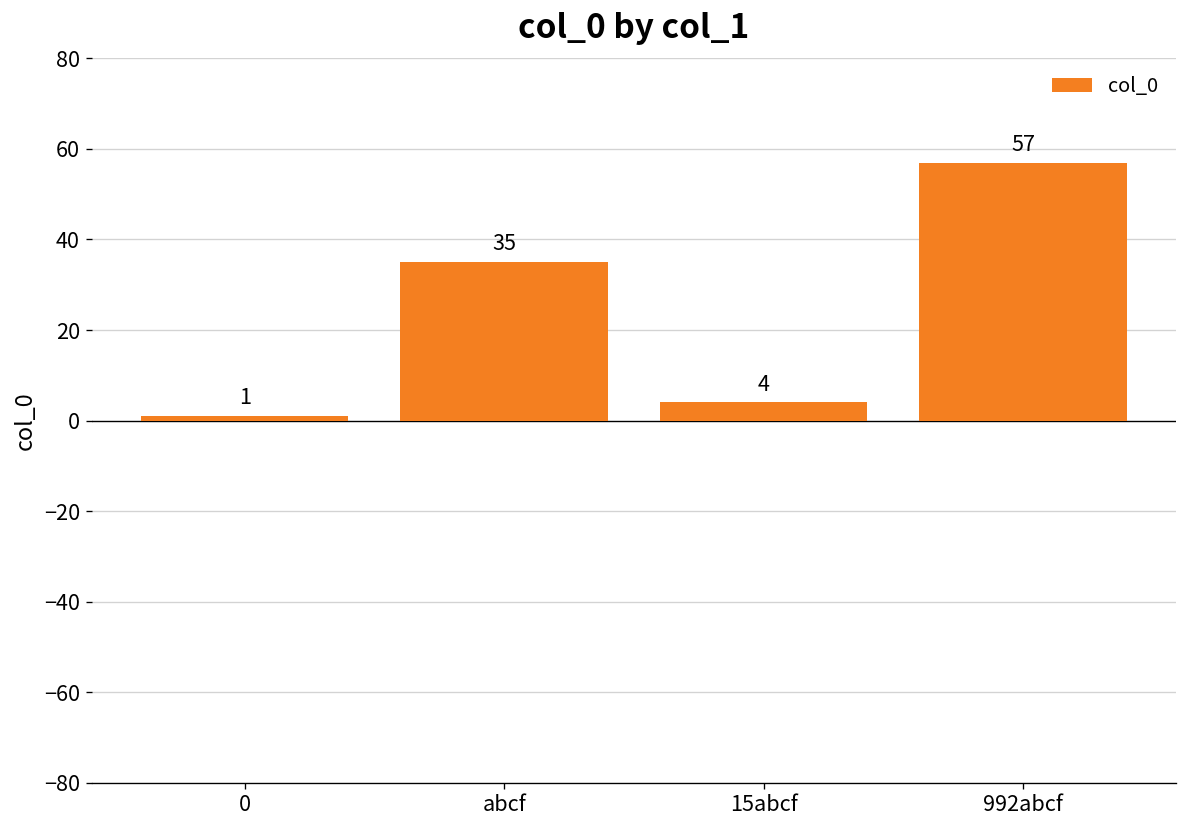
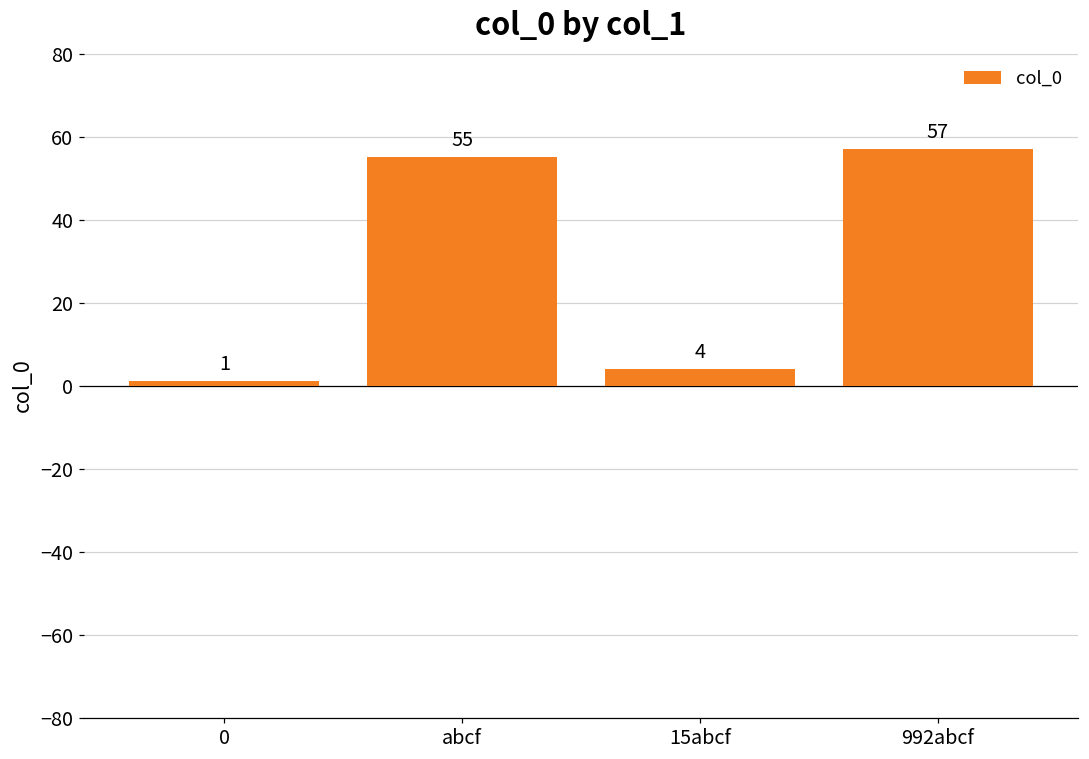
  {
    "0": 1,
-   "abcf": 35,
+   "abcf": 55,
    "15abcf": 4,
    "992abcf": 57
  }
